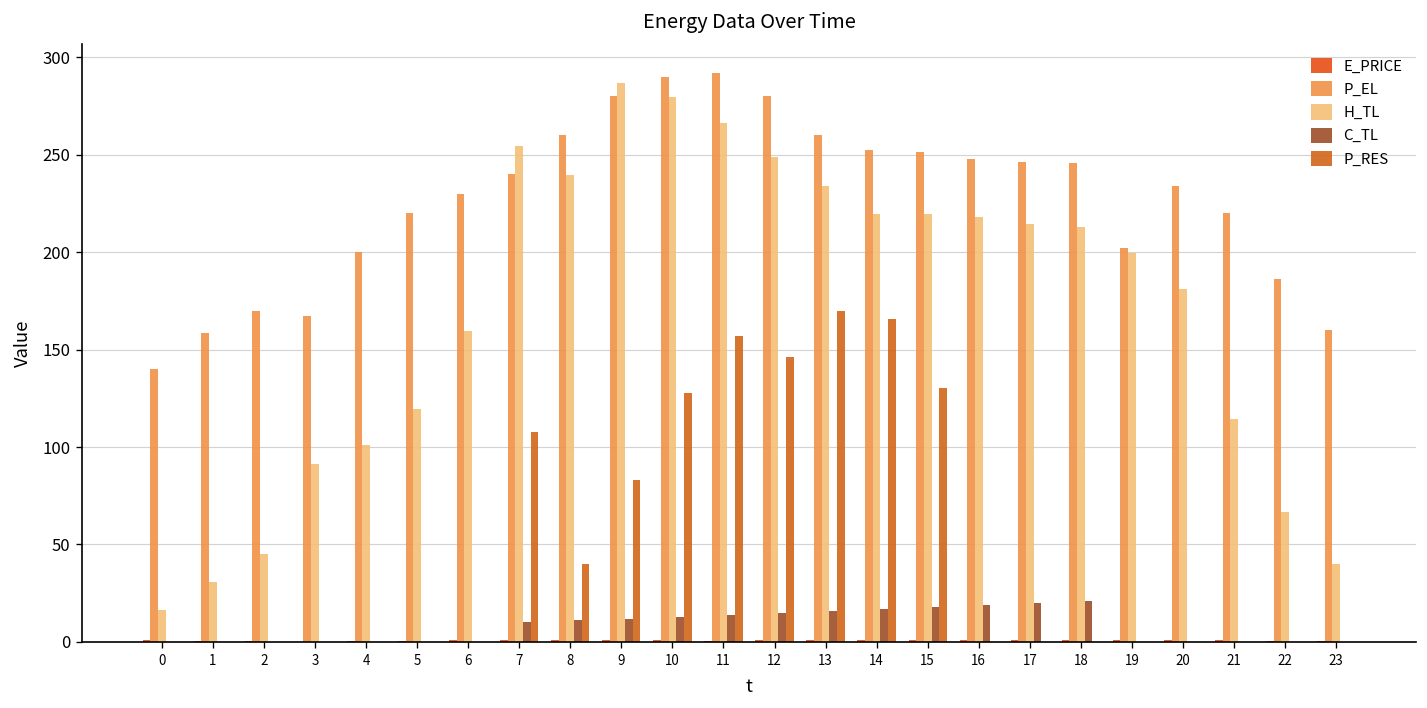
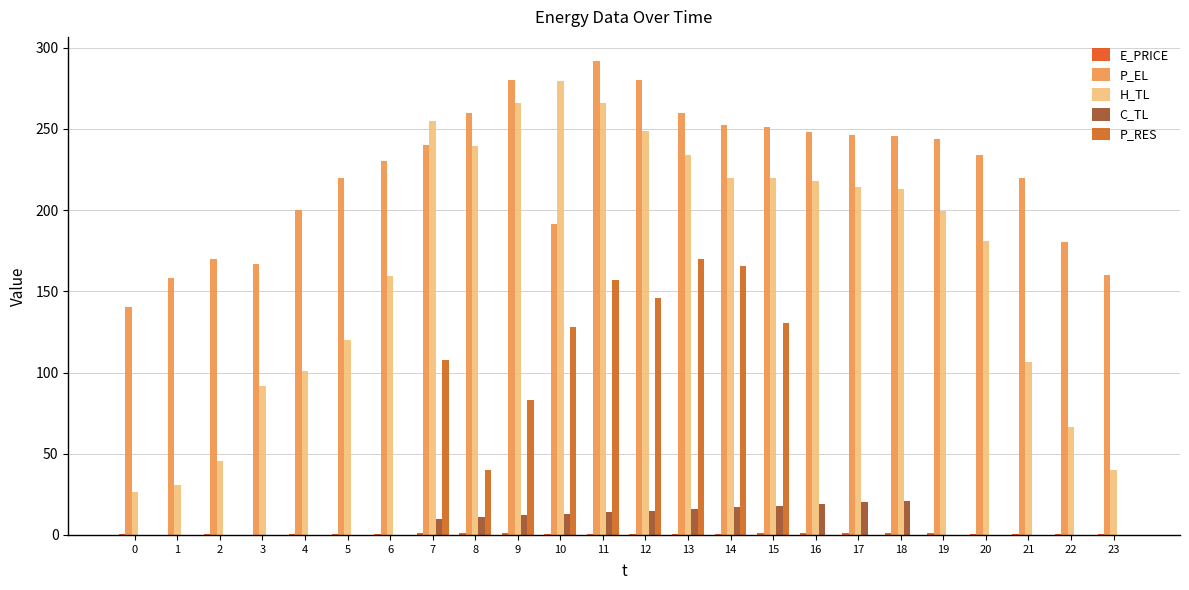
  {
    "P_EL": {
      "0": 140,
      "1": 158,
      "2": 170,
      "3": 167,
      "4": 200,
      "5": 220,
      "6": 230,
      "7": 240,
      "8": 260,
      "9": 280,
-     "10": 290,
+     "10": 192,
      "11": 292,
      "12": 280,
      "13": 260,
      "14": 252,
      "15": 251,
      "16": 248,
      "17": 246,
      "18": 246,
-     "19": 202,
+     "19": 244,
      "20": 234,
      "21": 220,
-     "22": 186,
+     "22": 180,
      "23": 160
    },
    "H_TL": {
-     "0": 16,
+     "0": 27,
      "1": 31,
      "2": 45,
      "3": 92,
      "4": 101,
      "5": 120,
      "6": 160,
      "7": 255,
      "8": 239,
-     "9": 287,
+     "9": 266,
      "10": 279,
      "11": 266,
      "12": 249,
      "13": 234,
      "14": 219,
      "15": 219,
      "16": 218,
      "17": 214,
      "18": 213,
      "19": 200,
      "20": 181,
-     "21": 114,
+     "21": 106,
      "22": 66,
      "23": 40
    }
  }
